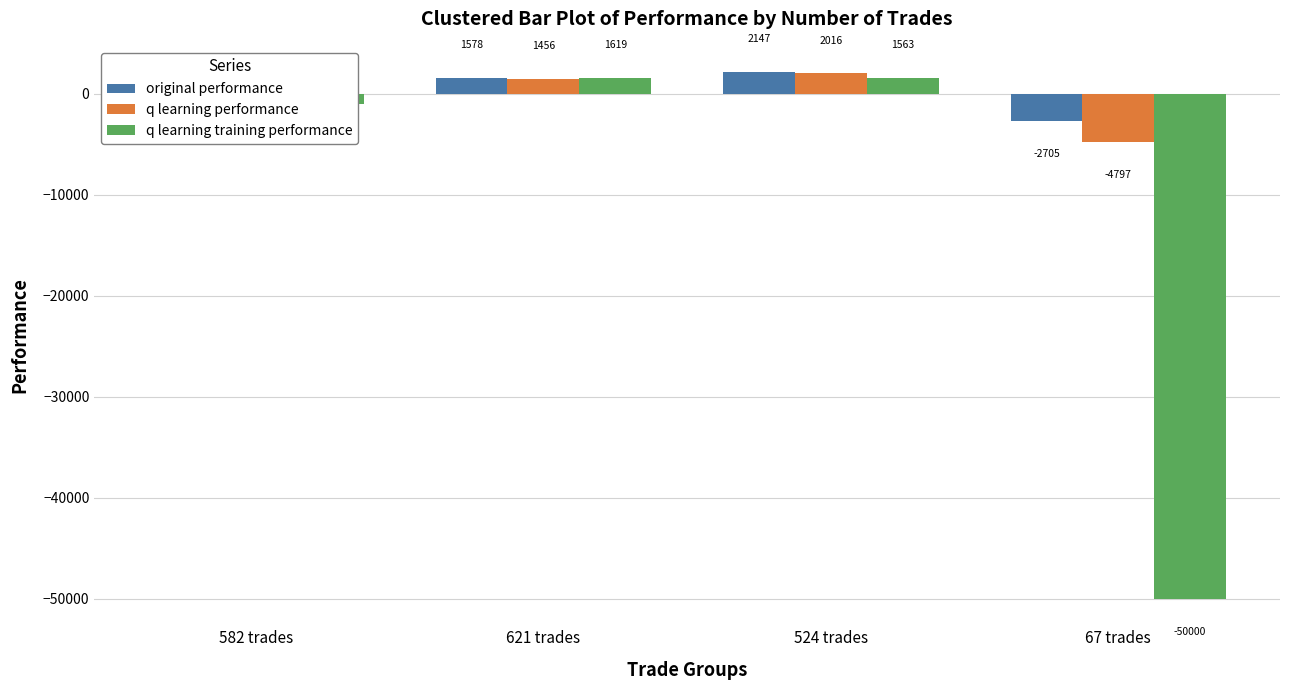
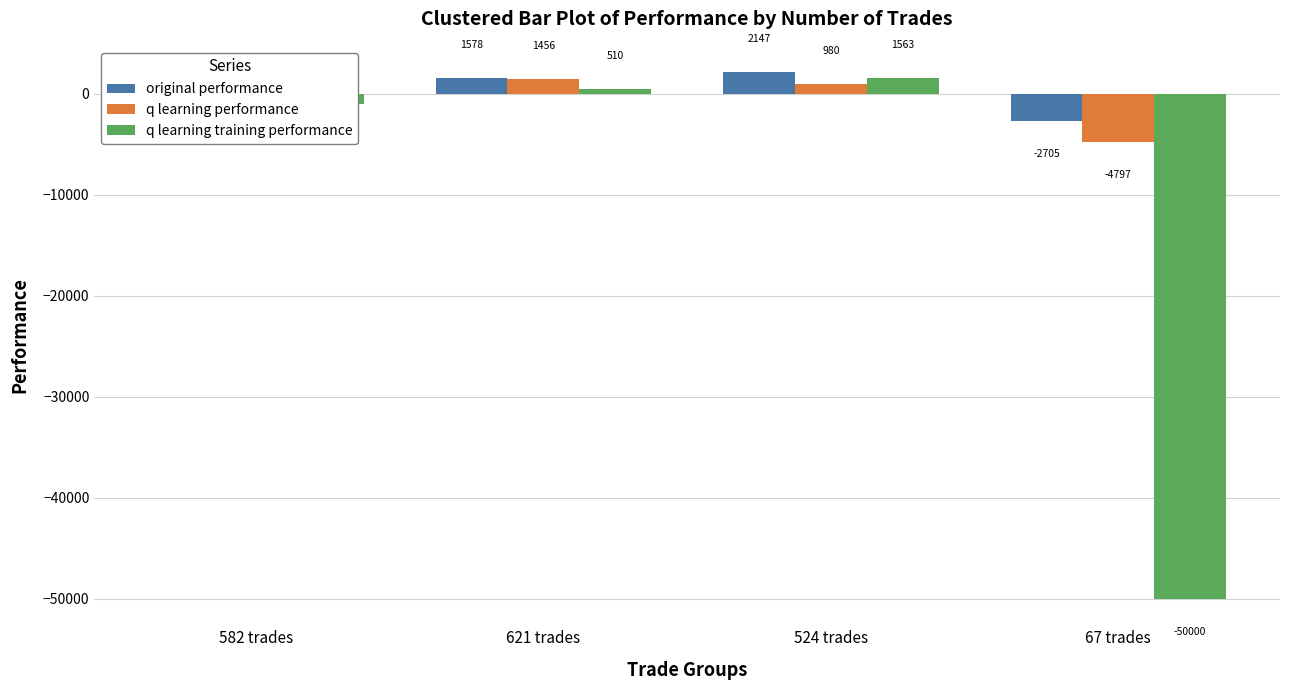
  {
    "q learning performance": {
-     "524 trades": 2016
+     "524 trades": 980
    },
    "q learning training performance": {
-     "621 trades": 1619
+     "621 trades": 510
    }
  }
